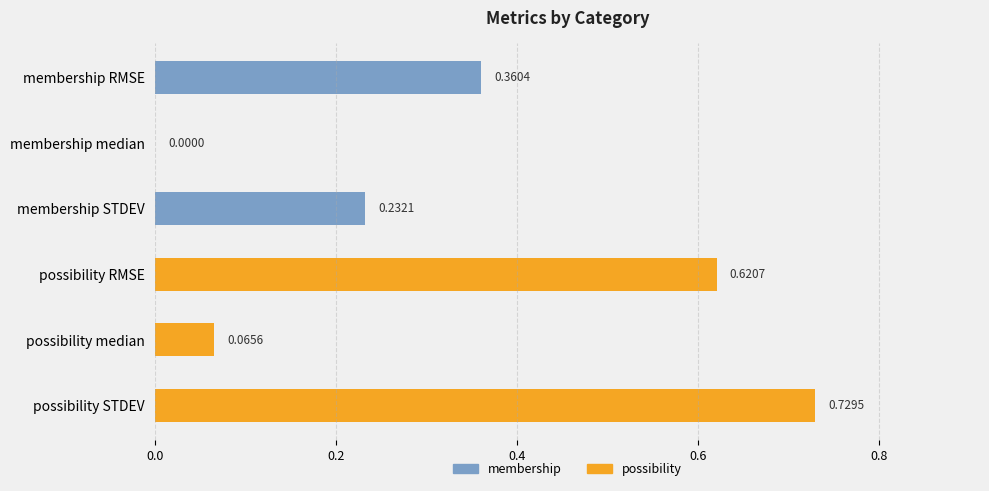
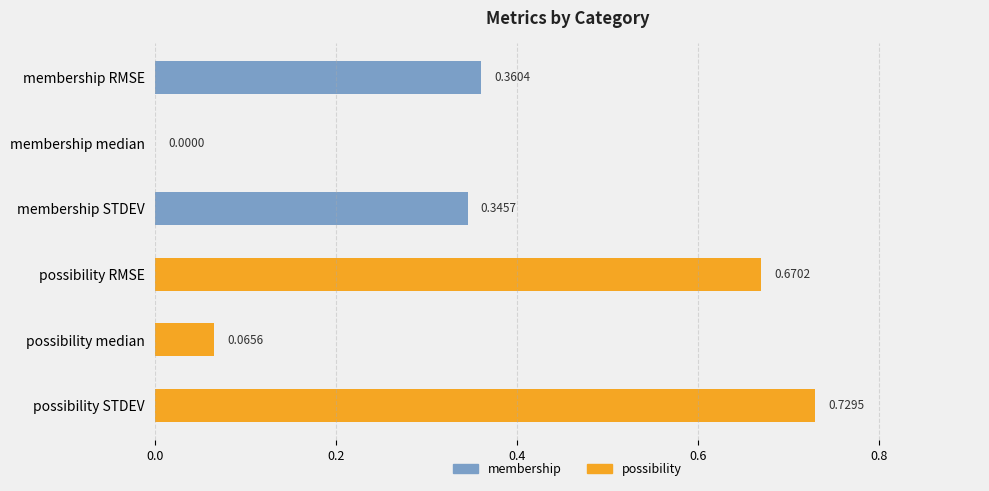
  {
    "membership": {
      "membership RMSE": 0.3604,
      "membership median": 0.0000,
-     "membership STDEV": 0.2321
+     "membership STDEV": 0.3457
    },
    "possibility": {
-     "possibility RMSE": 0.6207,
+     "possibility RMSE": 0.6702,
      "possibility median": 0.0656,
      "possibility STDEV": 0.7295
    }
  }
